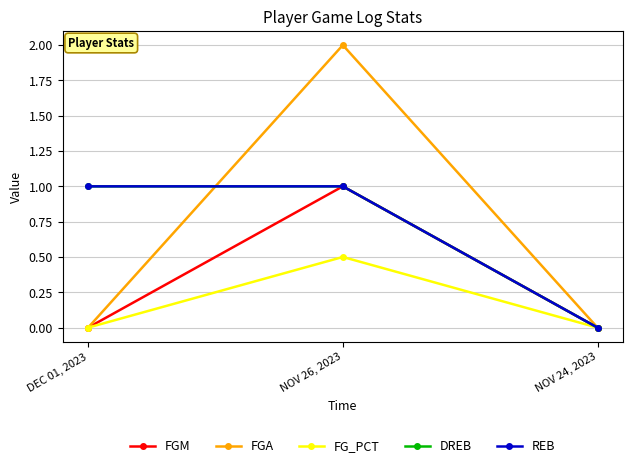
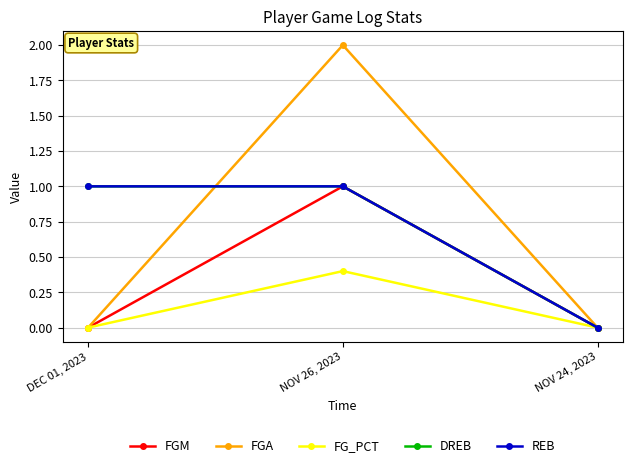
  {
    "FGA": {
      "NOV 26, 2023": 2.0
    },
    "FG_PCT": {
-     "NOV 26, 2023": 0.5
+     "NOV 26, 2023": 0.4
    },
    "REB": {
      "DEC 01, 2023": 1.0
    }
  }
